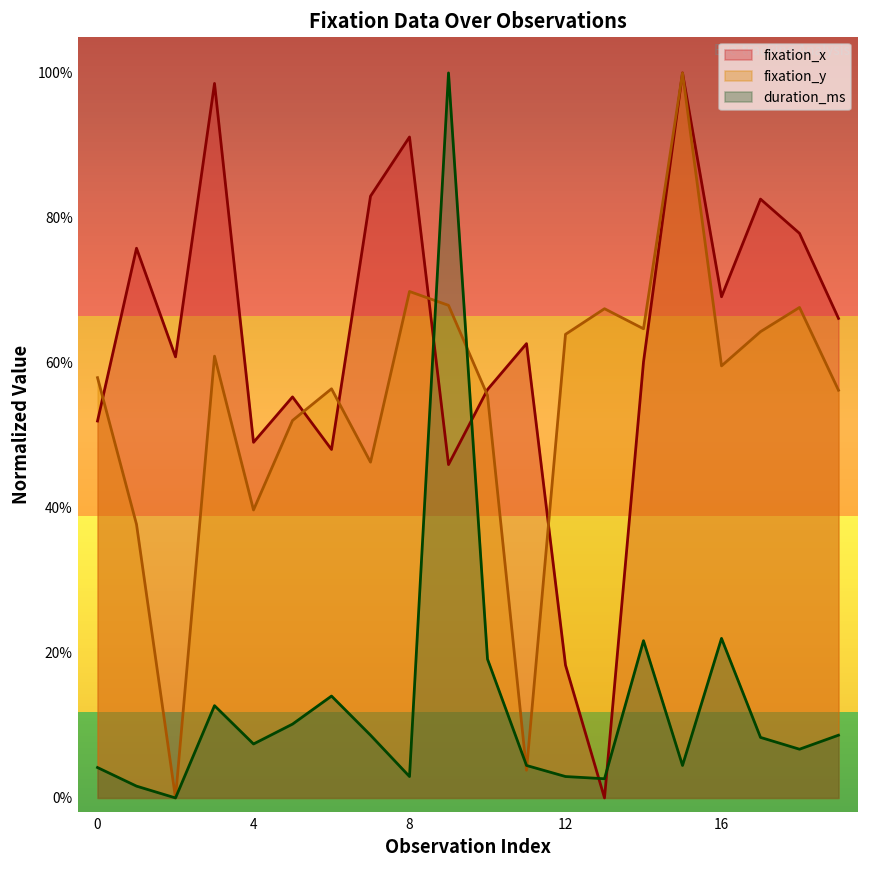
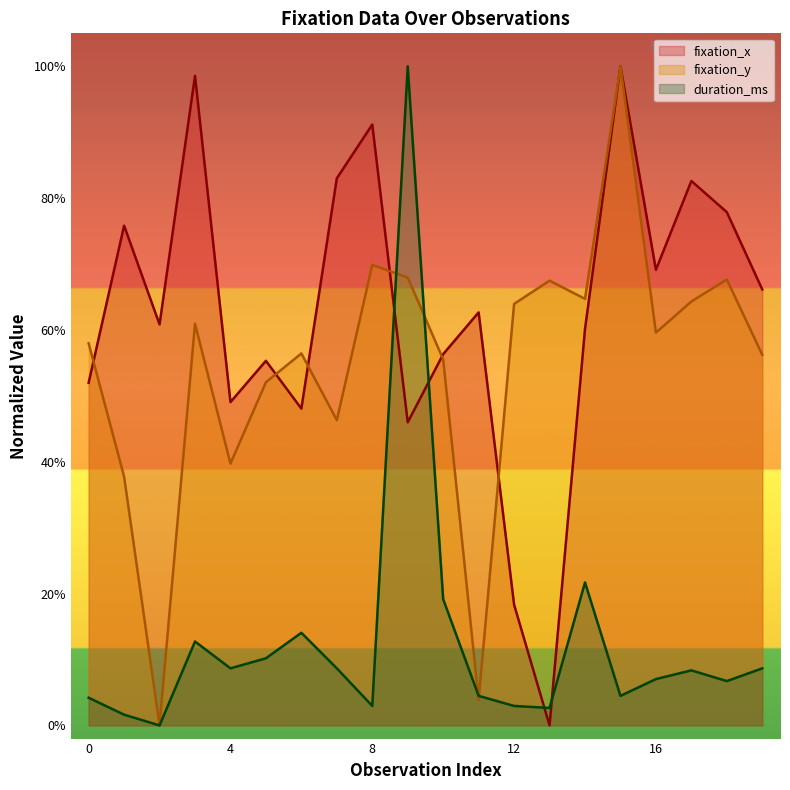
  {
    "duration_ms": {
      "0": "4%",
-     "4": "7%",
+     "4": "9%",
      "8": "3%",
      "12": "3%",
-     "16": "22%"
+     "16": "7%"
    }
  }
